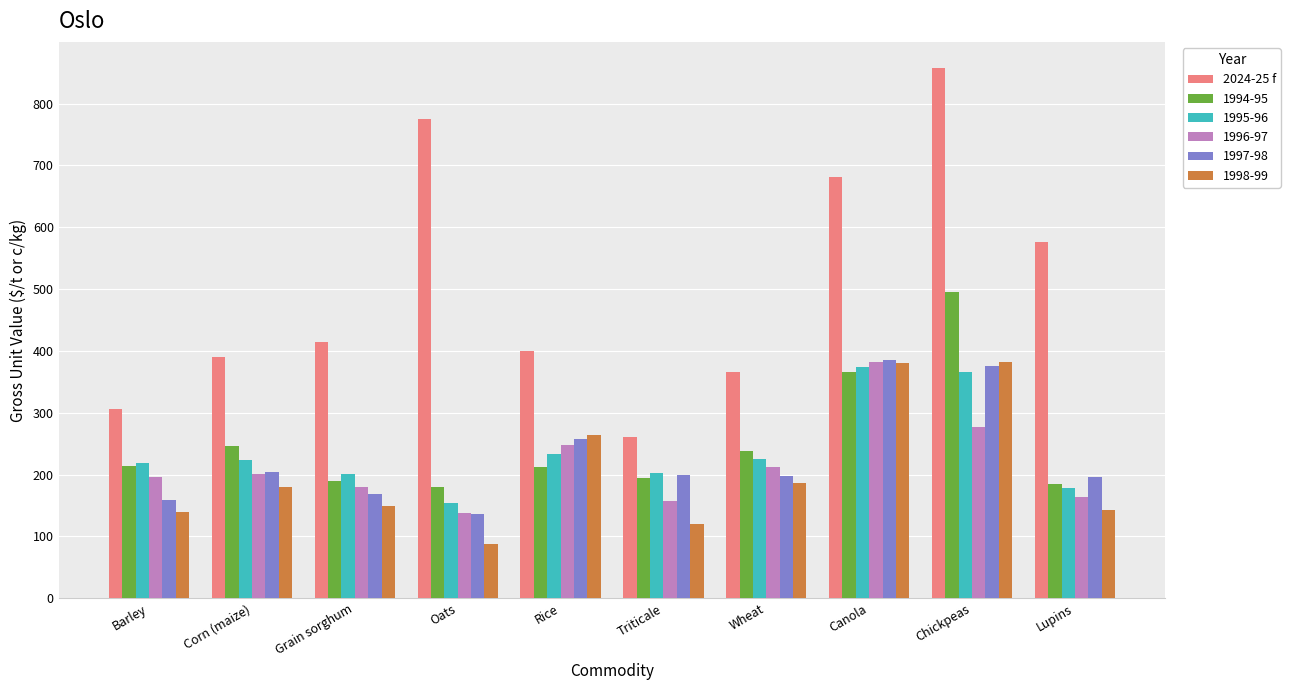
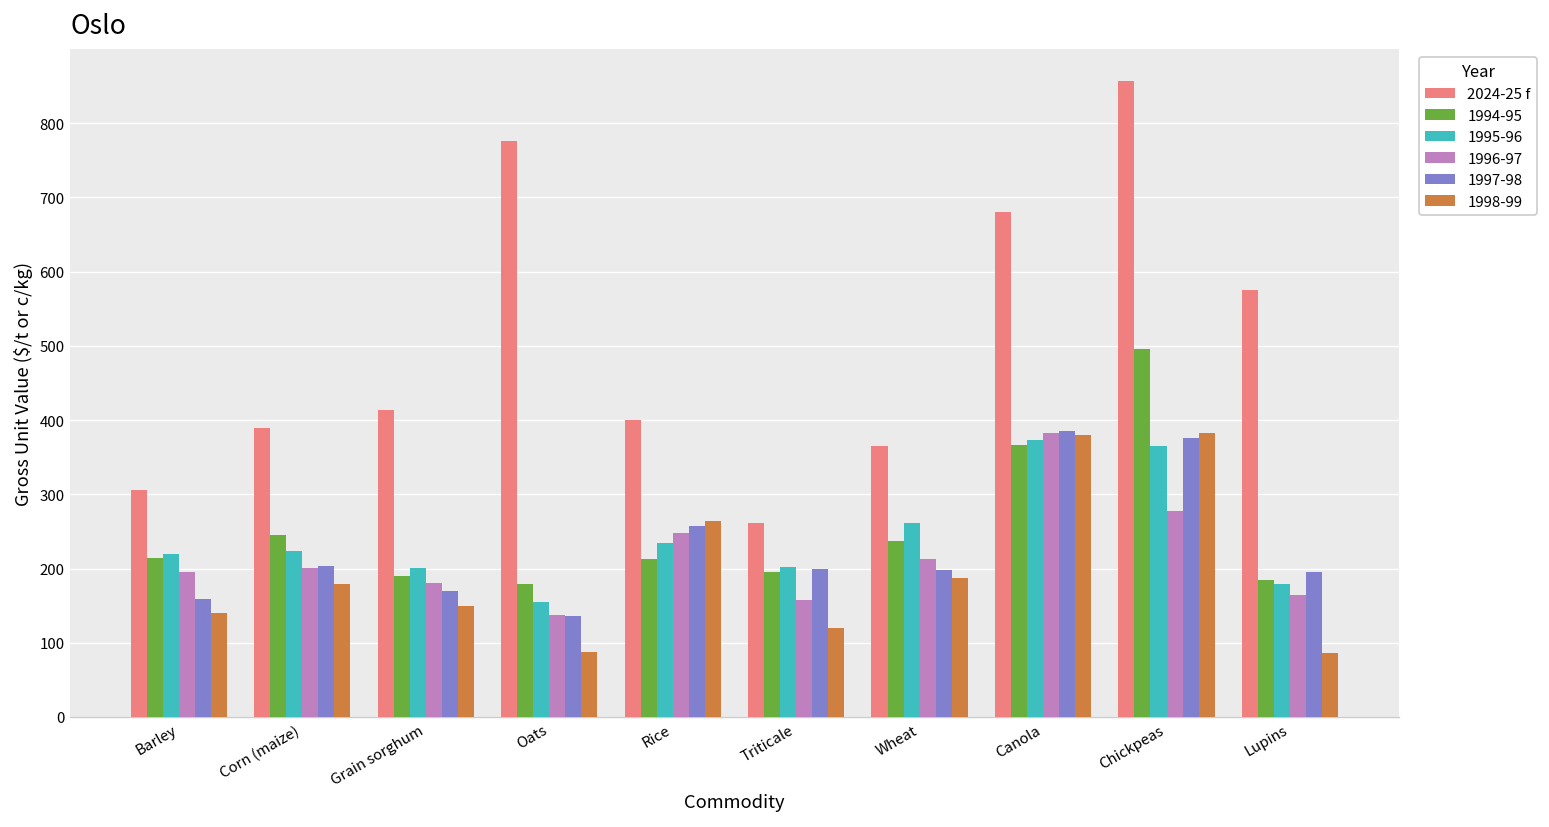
  {
    "2024-25 f": {
      "Barley": 310,
      "Corn (maize)": 390,
      "Grain sorghum": 410,
      "Oats": 780,
      "Rice": 400,
      "Triticale": 260,
      "Wheat": 370,
      "Canola": 680,
      "Chickpeas": 860,
      "Lupins": 580
    },
    "1994-95": {
      "Barley": 210,
      "Corn (maize)": 250,
      "Grain sorghum": 190,
      "Oats": 180,
      "Rice": 210,
      "Triticale": 200,
      "Wheat": 240,
      "Canola": 370,
      "Chickpeas": 500,
      "Lupins": 180
    },
    "1995-96": {
      "Barley": 220,
      "Corn (maize)": 220,
      "Grain sorghum": 200,
      "Oats": 150,
      "Rice": 230,
      "Triticale": 200,
-     "Wheat": 230,
+     "Wheat": 260,
      "Canola": 370,
      "Chickpeas": 370,
      "Lupins": 180
    },
    "1996-97": {
      "Barley": 200,
      "Corn (maize)": 200,
      "Grain sorghum": 180,
      "Oats": 140,
      "Rice": 250,
      "Triticale": 160,
      "Wheat": 210,
      "Canola": 380,
      "Chickpeas": 280,
      "Lupins": 160
    },
    "1997-98": {
      "Barley": 160,
      "Corn (maize)": 200,
      "Grain sorghum": 170,
      "Oats": 140,
      "Rice": 260,
      "Triticale": 200,
      "Wheat": 200,
      "Canola": 390,
      "Chickpeas": 380,
      "Lupins": 200
    },
    "1998-99": {
      "Barley": 140,
      "Corn (maize)": 180,
      "Grain sorghum": 150,
      "Oats": 90,
      "Rice": 260,
      "Triticale": 120,
      "Wheat": 190,
      "Canola": 380,
      "Chickpeas": 380,
-     "Lupins": 140
+     "Lupins": 90
    }
  }
